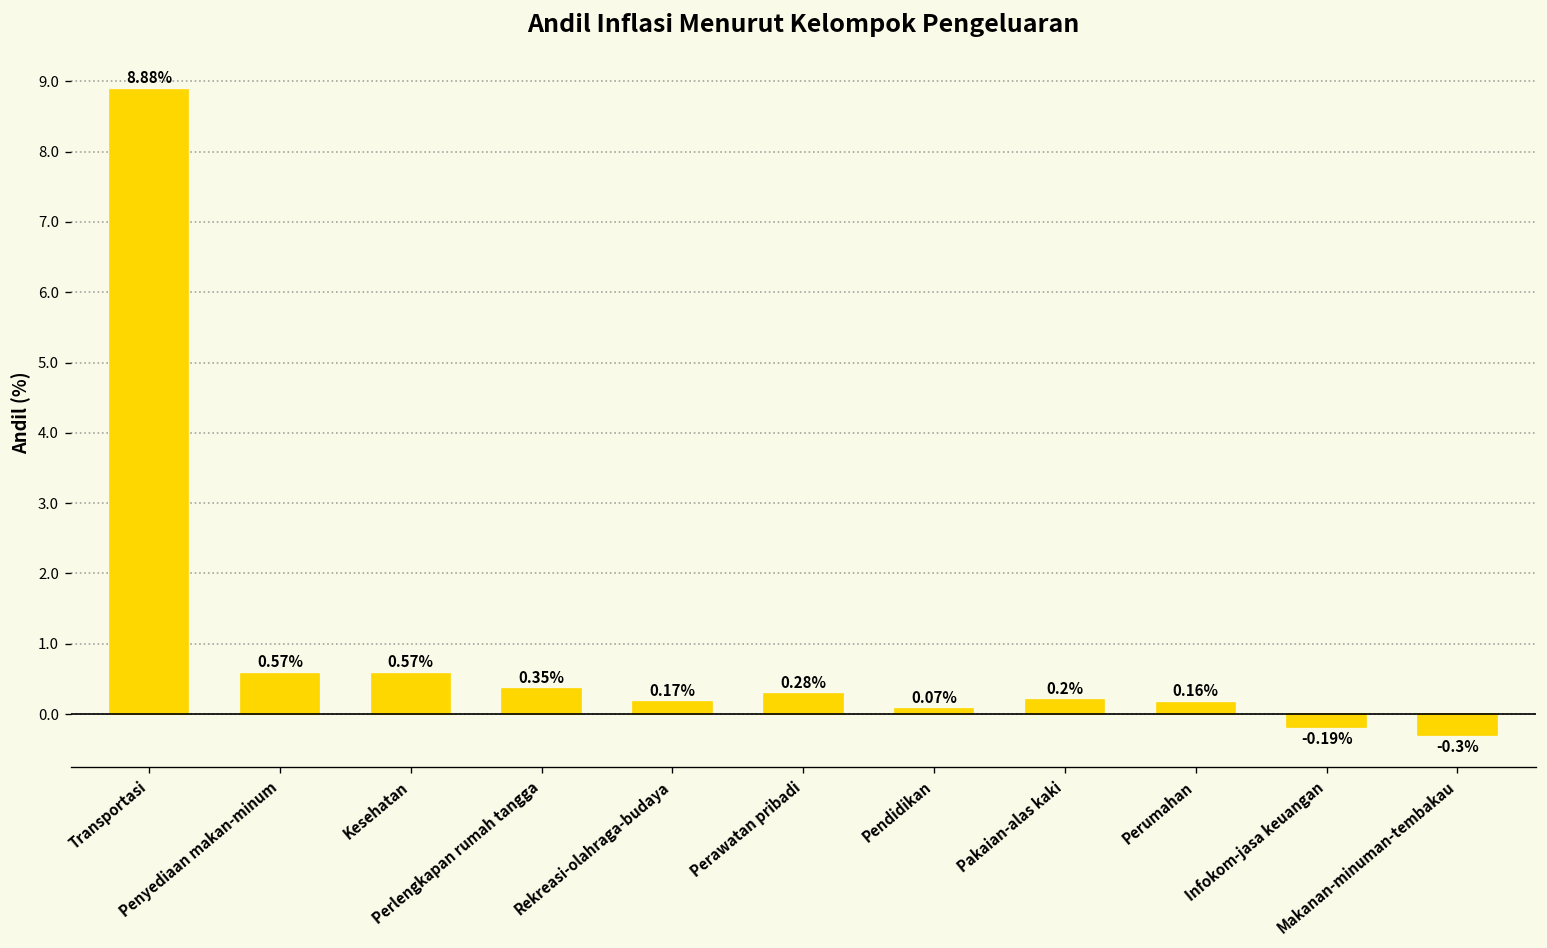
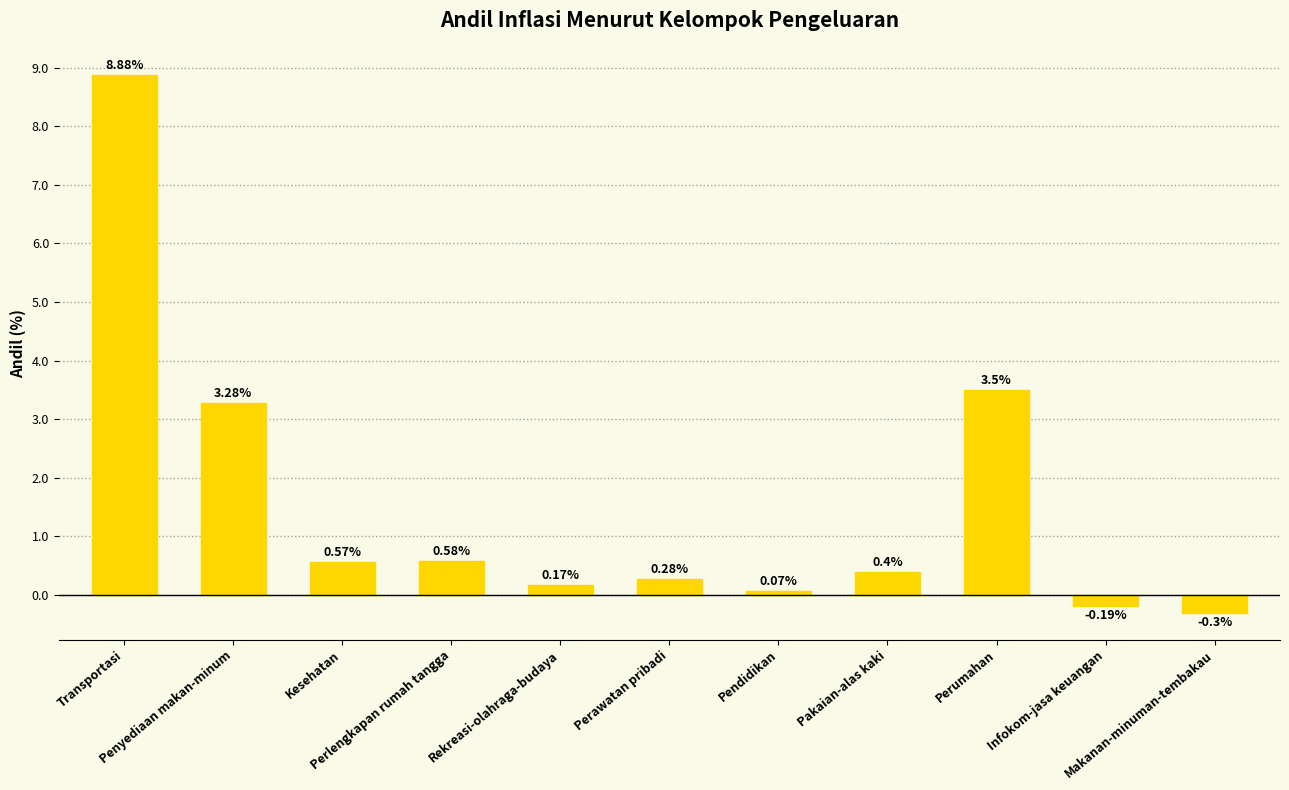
  {
    "Transportasi": "8.88%",
-   "Penyediaan makan-minum": "0.57%",
+   "Penyediaan makan-minum": "3.28%",
    "Kesehatan": "0.57%",
-   "Perlengkapan rumah tangga": "0.35%",
+   "Perlengkapan rumah tangga": "0.58%",
    "Rekreasi-olahraga-budaya": "0.17%",
    "Perawatan pribadi": "0.28%",
    "Pendidikan": "0.07%",
-   "Pakaian-alas kaki": "0.2%",
-   "Perumahan": "0.16%",
+   "Pakaian-alas kaki": "0.4%",
+   "Perumahan": "3.5%",
    "Infokom-jasa keuangan": "-0.19%",
    "Makanan-minuman-tembakau": "-0.3%"
  }
